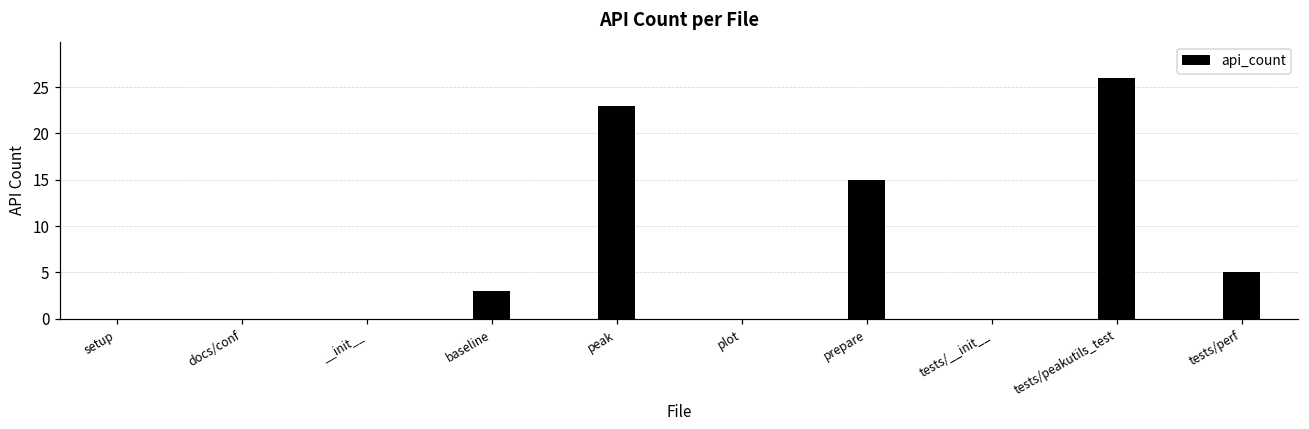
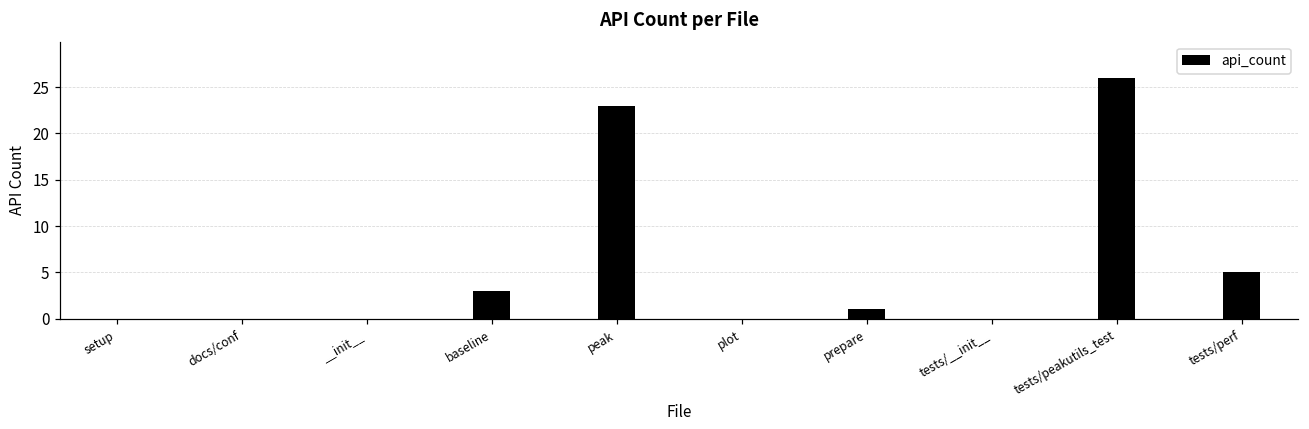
  {
    "setup": 0,
    "docs/conf": 0,
    "__init__": 0,
    "baseline": 3,
    "peak": 23,
    "plot": 0,
-   "prepare": 15,
+   "prepare": 1,
    "tests/__init__": 0,
    "tests/peakutils_test": 26,
    "tests/perf": 5
  }
